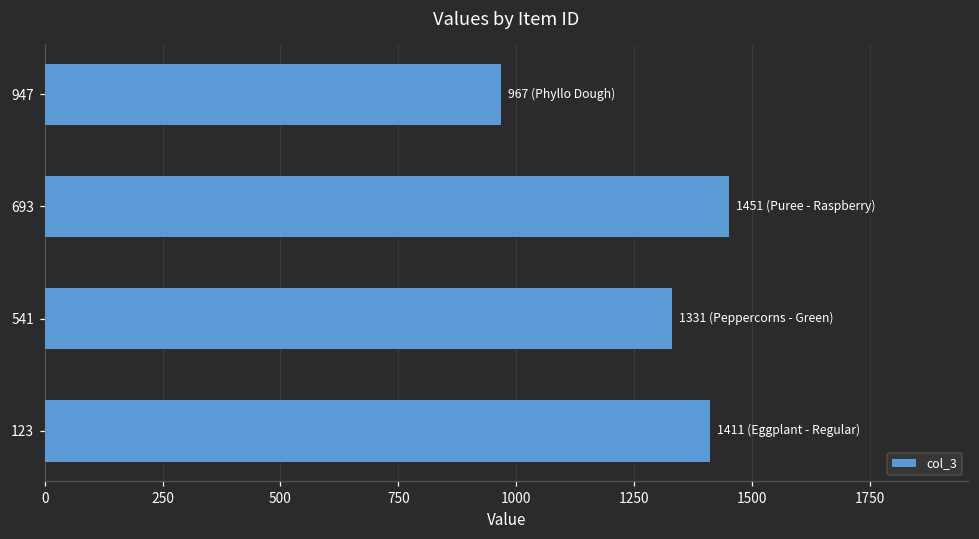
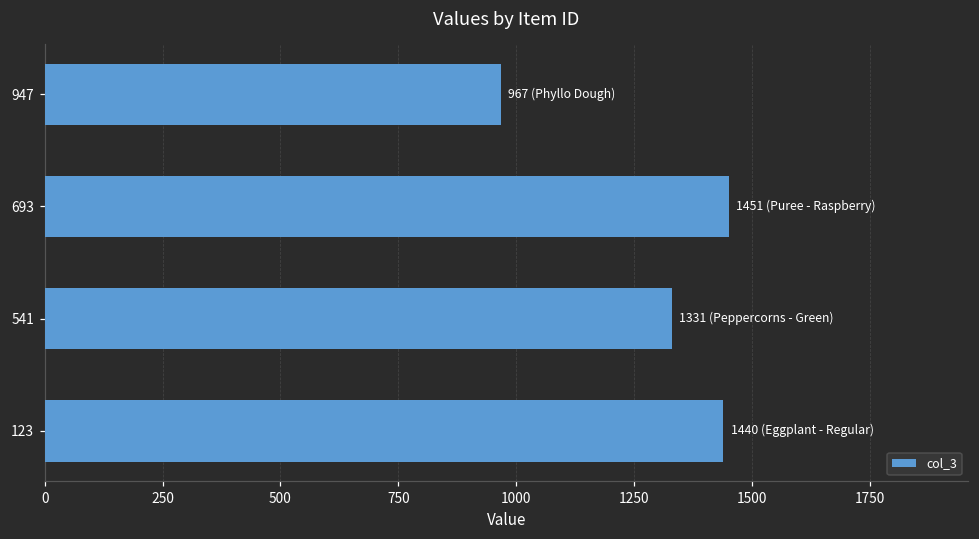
  {
    "947": 967,
    "693": 1451,
    "541": 1331,
-   "123": 1411
+   "123": 1440
  }
